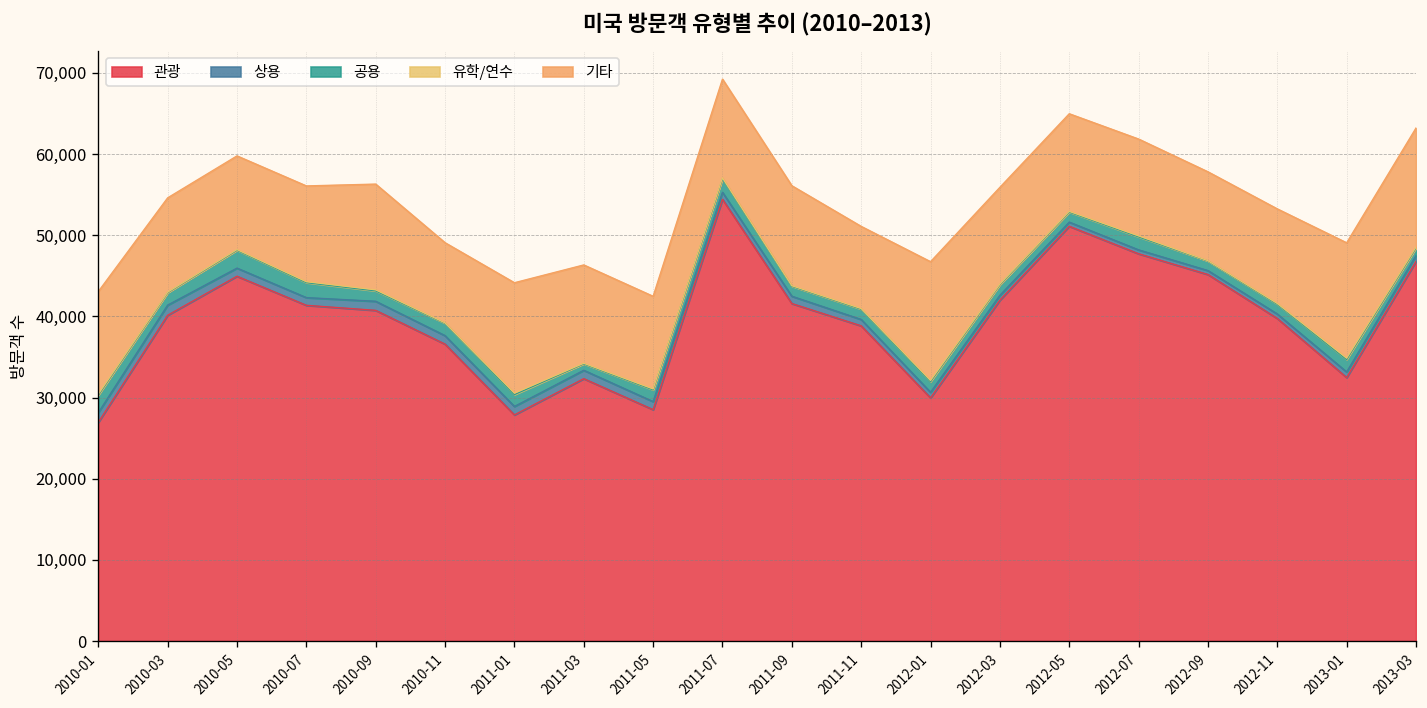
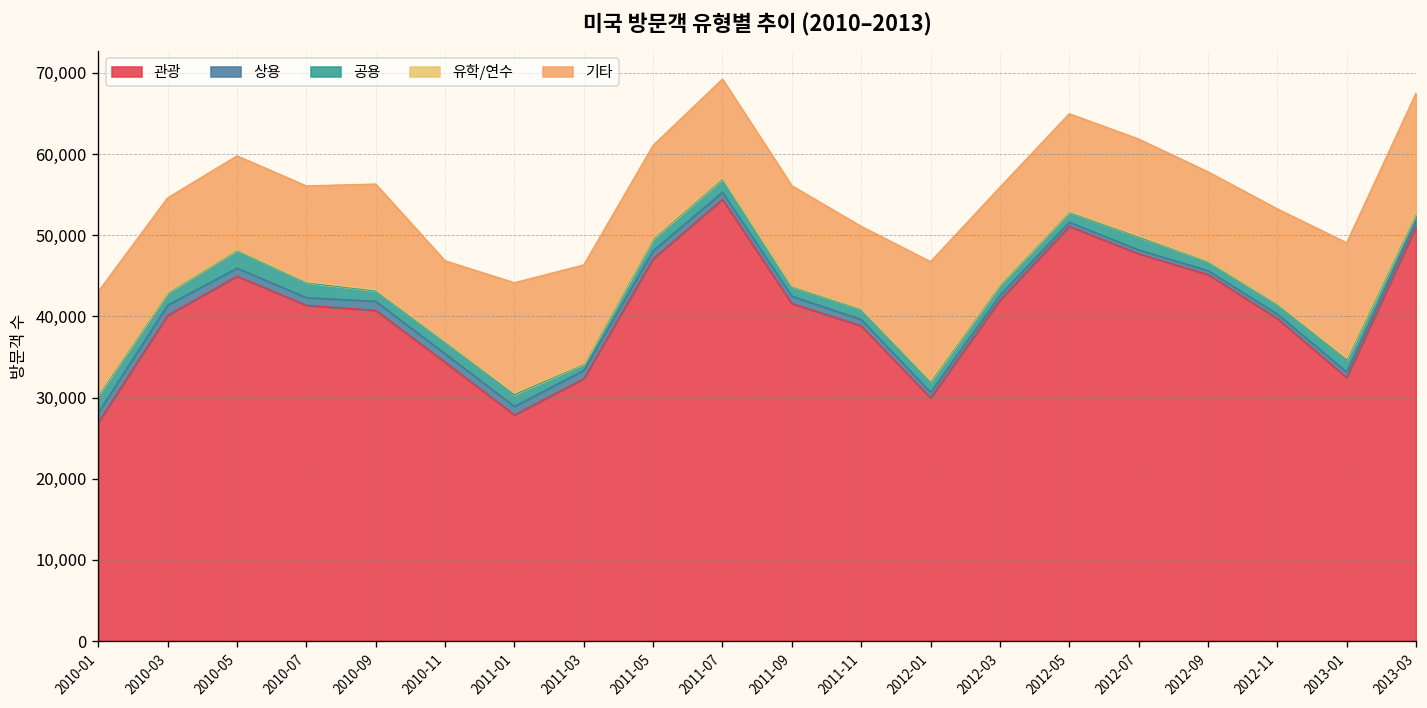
  {
    "관광": {
      "2010-01": "27,000",
      "2010-03": "40,000",
      "2010-05": "45,000",
      "2010-07": "41,000",
      "2010-09": "41,000",
-     "2010-11": "37,000",
+     "2010-11": "34,000",
      "2011-01": "28,000",
      "2011-03": "32,000",
-     "2011-05": "29,000",
+     "2011-05": "47,000",
      "2011-07": "54,000",
      "2011-09": "42,000",
      "2011-11": "39,000",
      "2012-01": "30,000",
      "2012-03": "42,000",
      "2012-05": "51,000",
      "2012-07": "48,000",
      "2012-09": "45,000",
      "2012-11": "40,000",
      "2013-01": "32,000",
-     "2013-03": "47,000"
+     "2013-03": "51,000"
    }
  }
